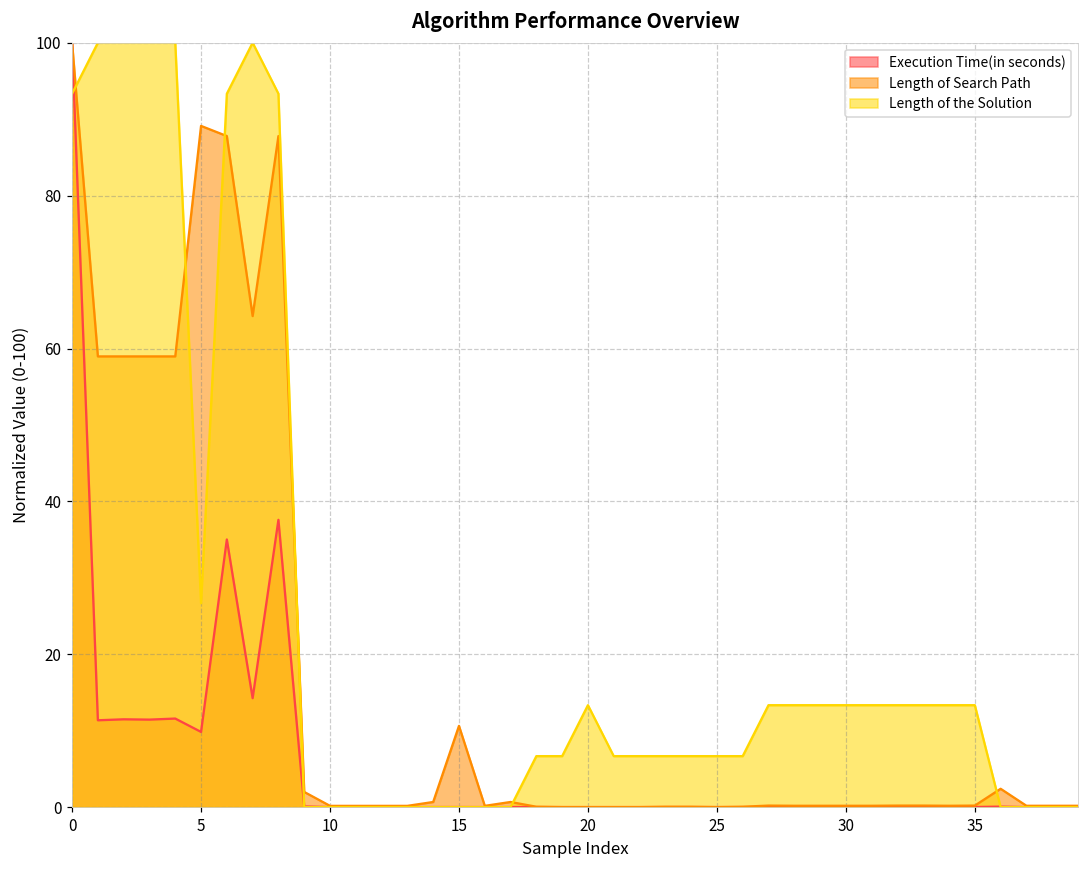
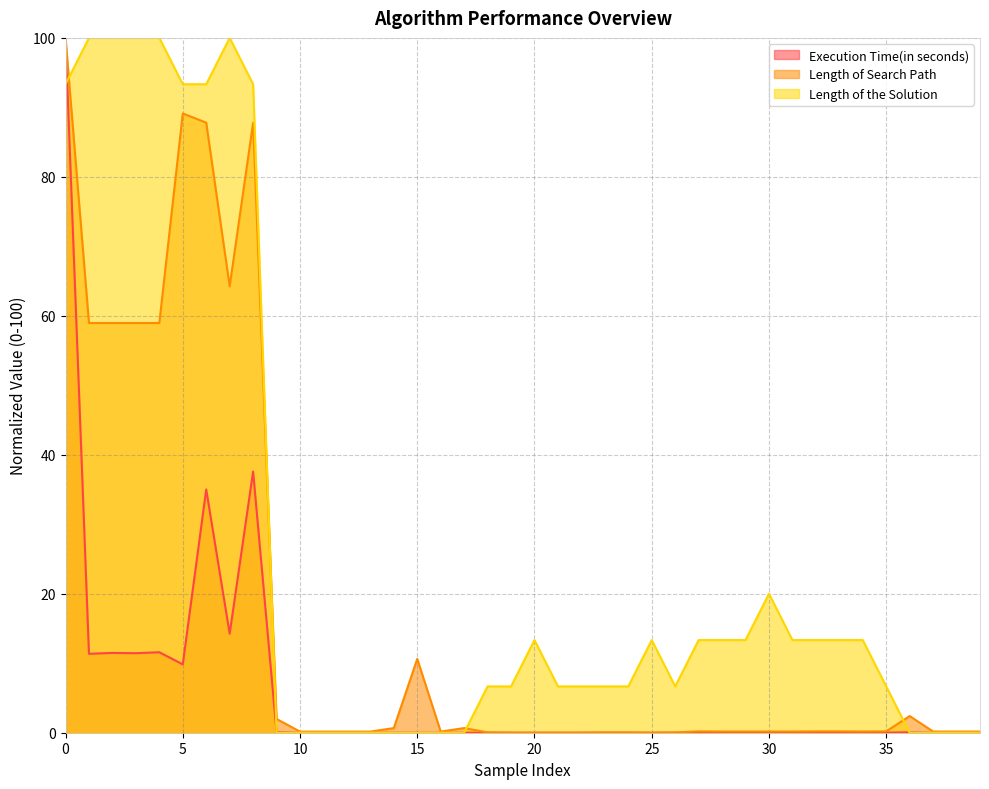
  {
    "Execution Time(in seconds)": {
      "5": 10
    },
    "Length of Search Path": {
      "5": 89,
      "15": 11
    },
    "Length of the Solution": {
      "0": 93,
-     "5": 27,
+     "5": 93,
      "20": 13,
-     "25": 7,
-     "30": 13,
-     "35": 13
+     "25": 13,
+     "30": 20,
+     "35": 7
    }
  }
